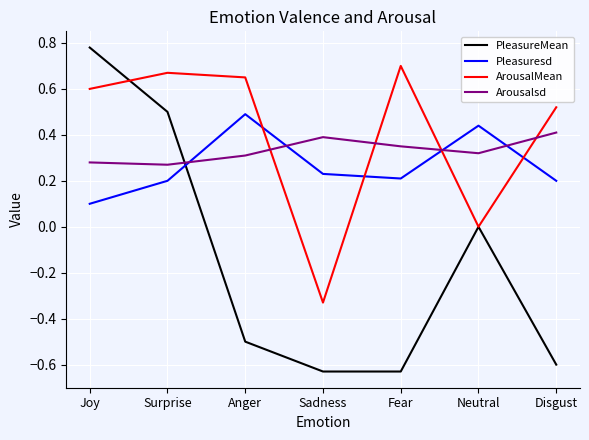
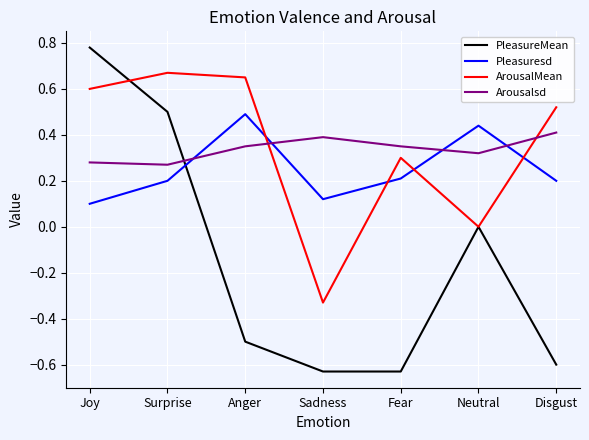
  {
    "PleasureMean": {
      "Joy": 0.78,
      "Surprise": 0.50,
      "Anger": -0.50,
      "Sadness": -0.63,
      "Fear": -0.63,
      "Disgust": -0.60
    },
    "Pleasuresd": {
      "Joy": 0.10,
      "Surprise": 0.20,
      "Anger": 0.49,
-     "Sadness": 0.23,
+     "Sadness": 0.12,
      "Fear": 0.21,
      "Neutral": 0.44,
      "Disgust": 0.20
    },
    "ArousalMean": {
      "Joy": 0.6,
      "Surprise": 0.67,
      "Anger": 0.65,
      "Sadness": -0.33,
-     "Fear": 0.7,
+     "Fear": 0.3,
      "Disgust": 0.52
    },
    "Arousalsd": {
      "Joy": 0.28,
      "Surprise": 0.27,
-     "Anger": 0.31,
+     "Anger": 0.35,
      "Sadness": 0.39,
      "Fear": 0.35,
      "Neutral": 0.32,
      "Disgust": 0.41
    }
  }
